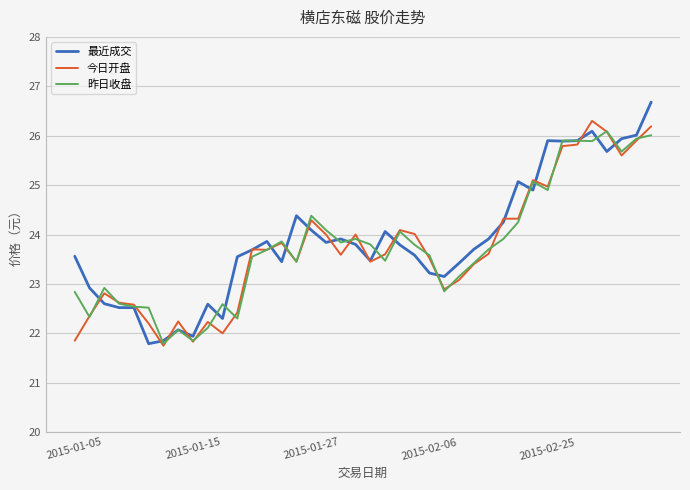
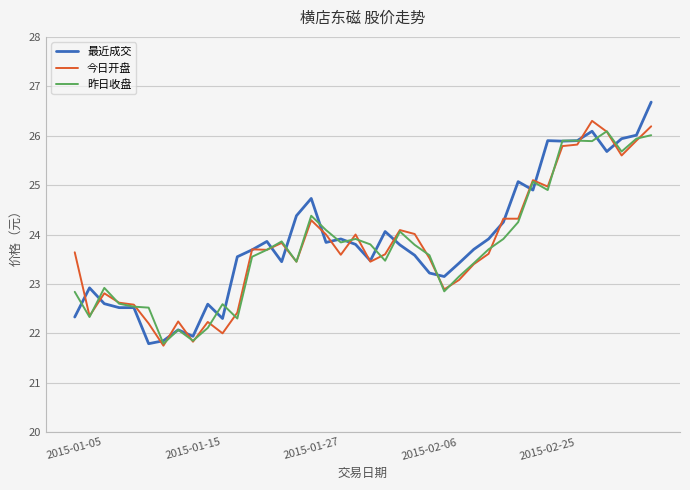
  {
    "最近成交": {
-     "2015-01-05": 23.6,
+     "2015-01-05": 22.3,
      "2015-01-15": 21.9,
-     "2015-01-27": 24.1,
+     "2015-01-27": 24.7,
      "2015-02-06": 23.2,
      "2015-02-25": 25.9
    },
    "今日开盘": {
-     "2015-01-05": 21.9,
+     "2015-01-05": 23.6,
      "2015-01-27": 24.3,
      "2015-02-06": 23.5,
      "2015-02-25": 25.0
    },
    "昨日收盘": {
      "2015-01-05": 22.8,
      "2015-01-27": 24.4,
      "2015-02-06": 23.6,
      "2015-02-25": 24.9
    }
  }
